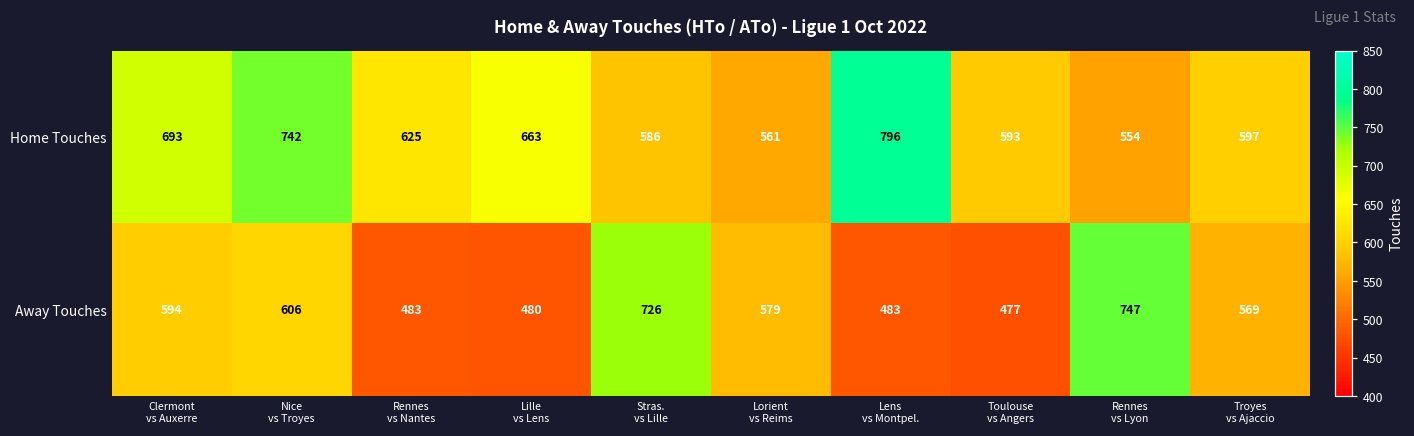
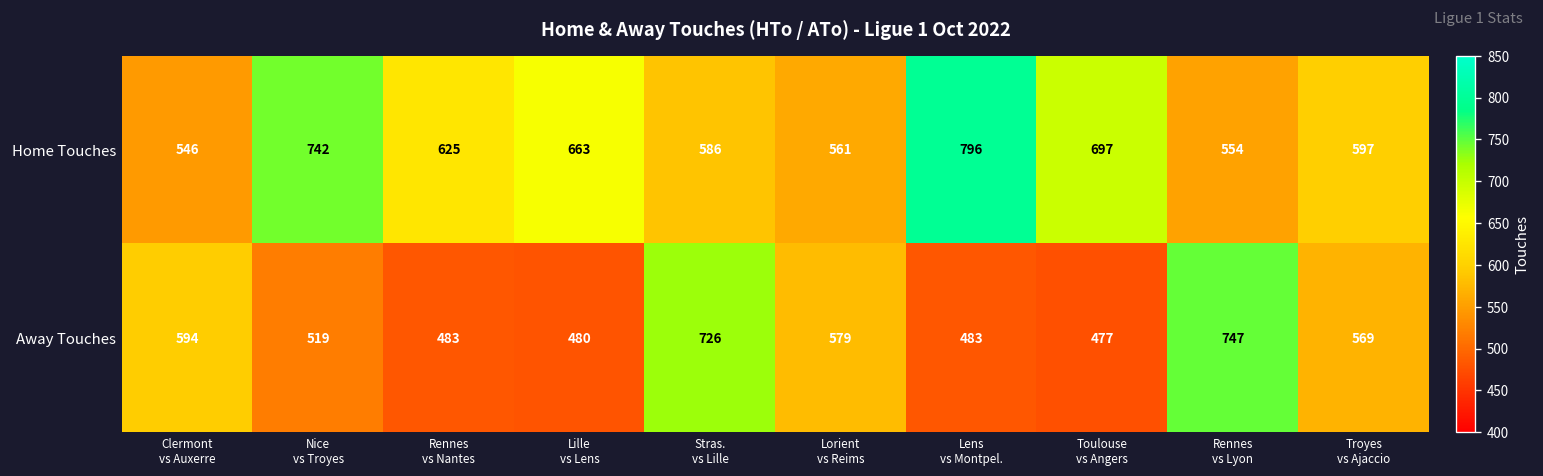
  {
    "Home Touches": {
-     "Clermont vs Auxerre": 693,
+     "Clermont vs Auxerre": 546,
      "Nice vs Troyes": 742,
      "Rennes vs Nantes": 625,
      "Lille vs Lens": 663,
      "Stras. vs Lille": 586,
      "Lorient vs Reims": 561,
      "Lens vs Montpel.": 796,
-     "Toulouse vs Angers": 593,
+     "Toulouse vs Angers": 697,
      "Rennes vs Lyon": 554,
      "Troyes vs Ajaccio": 597
    },
    "Away Touches": {
      "Clermont vs Auxerre": 594,
-     "Nice vs Troyes": 606,
+     "Nice vs Troyes": 519,
      "Rennes vs Nantes": 483,
      "Lille vs Lens": 480,
      "Stras. vs Lille": 726,
      "Lorient vs Reims": 579,
      "Lens vs Montpel.": 483,
      "Toulouse vs Angers": 477,
      "Rennes vs Lyon": 747,
      "Troyes vs Ajaccio": 569
    }
  }
